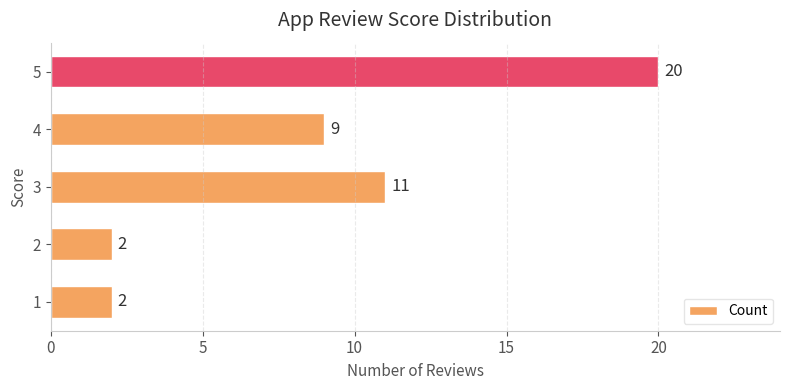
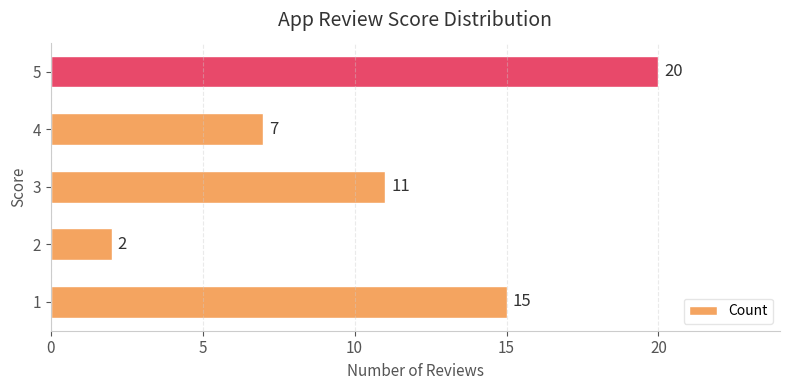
  {
    "5": 20,
-   "4": 9,
+   "4": 7,
    "3": 11,
    "2": 2,
-   "1": 2
+   "1": 15
  }
